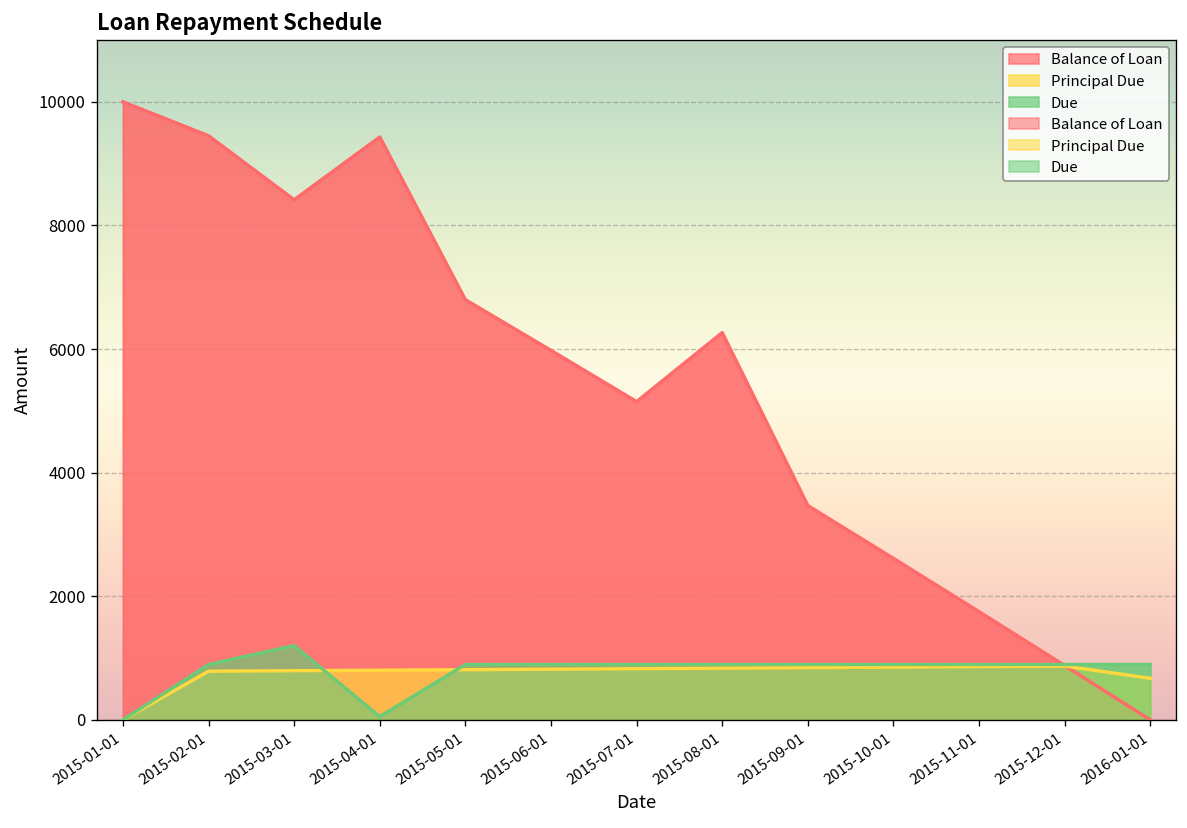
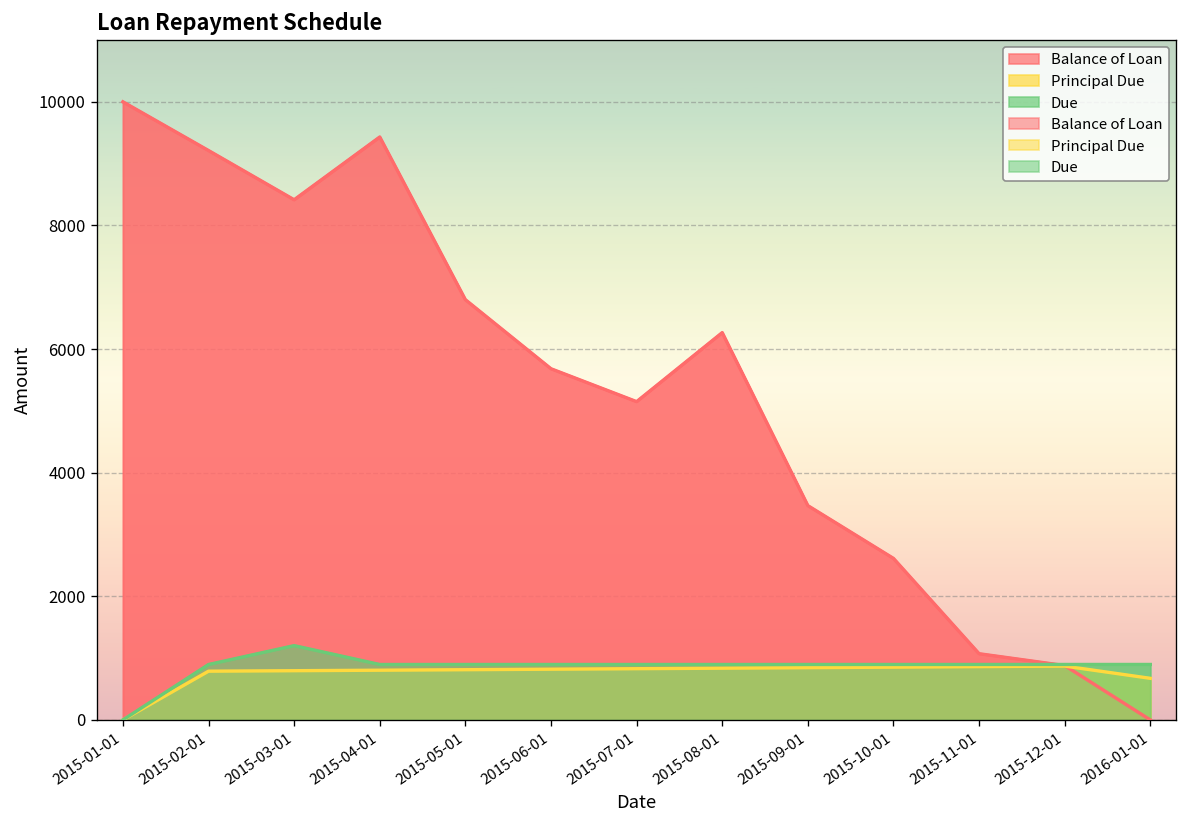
  {
    "Balance of Loan": {
      "2015-01-01": 10000,
-     "2015-02-01": 9500,
+     "2015-02-01": 9200,
      "2015-03-01": 8400,
      "2015-04-01": 9400,
      "2015-05-01": 6800,
-     "2015-06-01": 6000,
+     "2015-06-01": 5700,
      "2015-07-01": 5100,
      "2015-08-01": 6300,
      "2015-09-01": 3500,
      "2015-10-01": 2600,
-     "2015-11-01": 1800,
+     "2015-11-01": 1100,
      "2016-01-01": 0
    },
    "Principal Due": {
      "2015-02-01": 800,
      "2015-03-01": 800,
      "2015-04-01": 800,
      "2015-05-01": 800,
      "2015-06-01": 800,
      "2015-07-01": 800,
      "2015-08-01": 800,
      "2015-09-01": 800,
      "2016-01-01": 700
    },
    "Due": {
      "2015-02-01": 900,
      "2015-03-01": 1200,
-     "2015-04-01": 100,
+     "2015-04-01": 900,
      "2015-05-01": 900,
      "2015-06-01": 900,
      "2015-07-01": 900,
      "2015-08-01": 900,
      "2015-09-01": 900,
      "2016-01-01": 900
    }
  }
